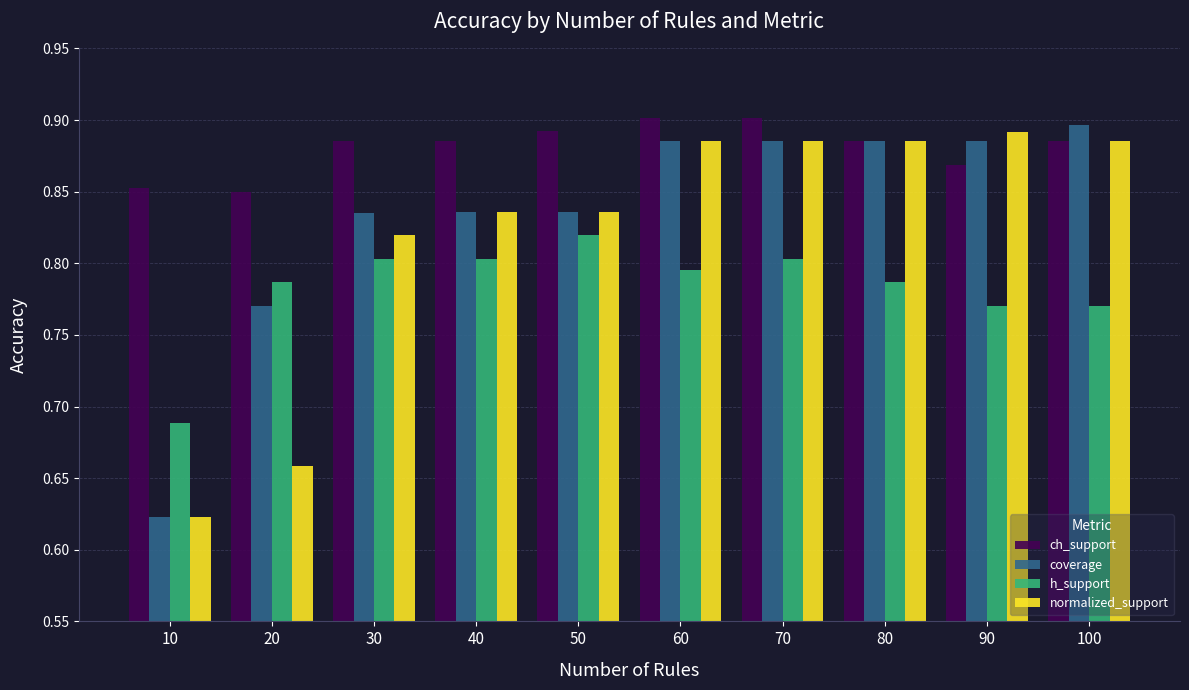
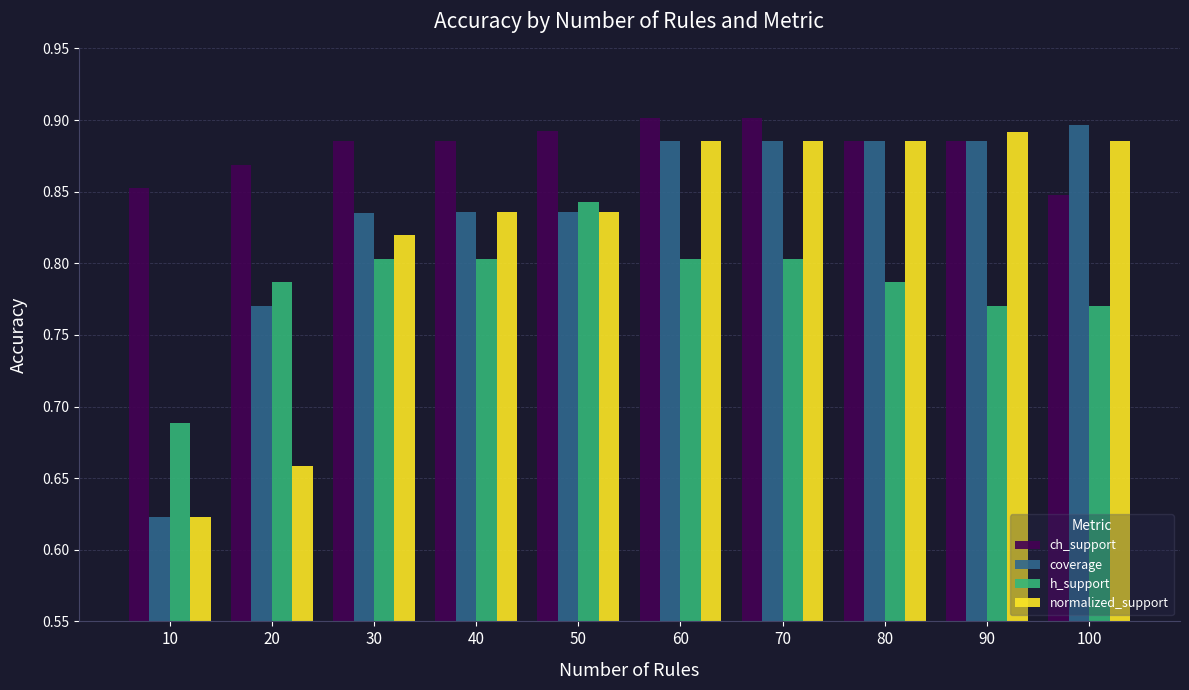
  {
    "ch_support": {
      "10": 0.852,
-     "20": 0.850,
+     "20": 0.869,
      "30": 0.885,
      "40": 0.885,
      "50": 0.893,
      "60": 0.902,
      "70": 0.902,
      "80": 0.885,
-     "90": 0.869,
-     "100": 0.885
+     "90": 0.885,
+     "100": 0.848
    },
    "coverage": {
      "10": 0.623,
      "20": 0.770,
      "30": 0.835,
      "40": 0.836,
      "50": 0.836,
      "60": 0.885,
      "70": 0.885,
      "80": 0.885,
      "90": 0.885,
      "100": 0.897
    },
    "h_support": {
      "10": 0.689,
      "20": 0.787,
      "30": 0.803,
      "40": 0.803,
-     "50": 0.820,
-     "60": 0.796,
+     "50": 0.843,
+     "60": 0.803,
      "70": 0.803,
      "80": 0.787,
      "90": 0.770,
      "100": 0.770
    },
    "normalized_support": {
      "10": 0.623,
      "20": 0.659,
      "30": 0.820,
      "40": 0.836,
      "50": 0.836,
      "60": 0.885,
      "70": 0.885,
      "80": 0.885,
      "90": 0.892,
      "100": 0.885
    }
  }
